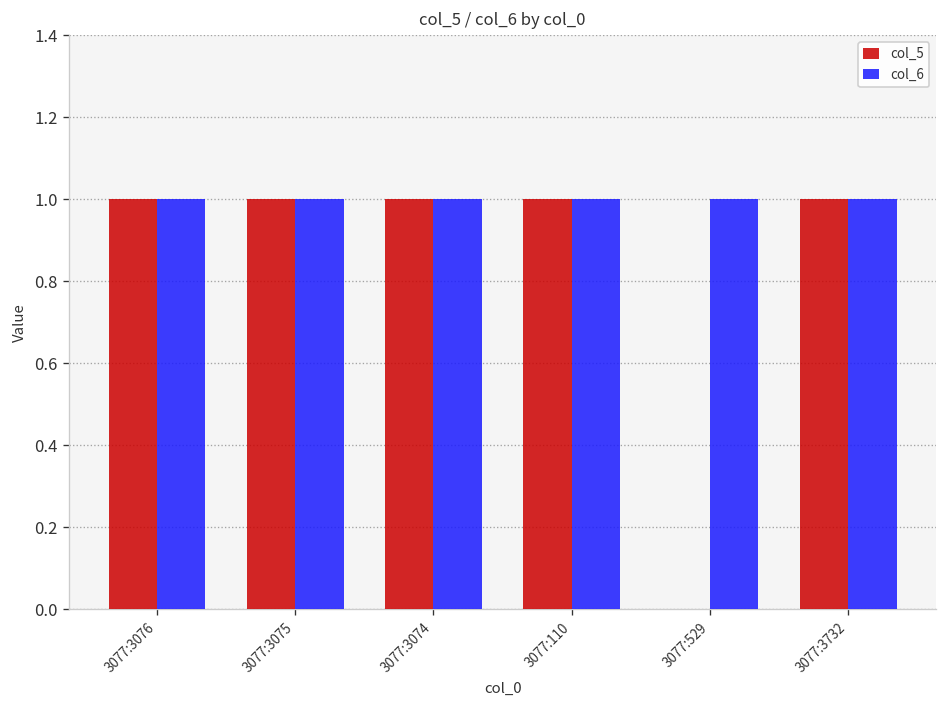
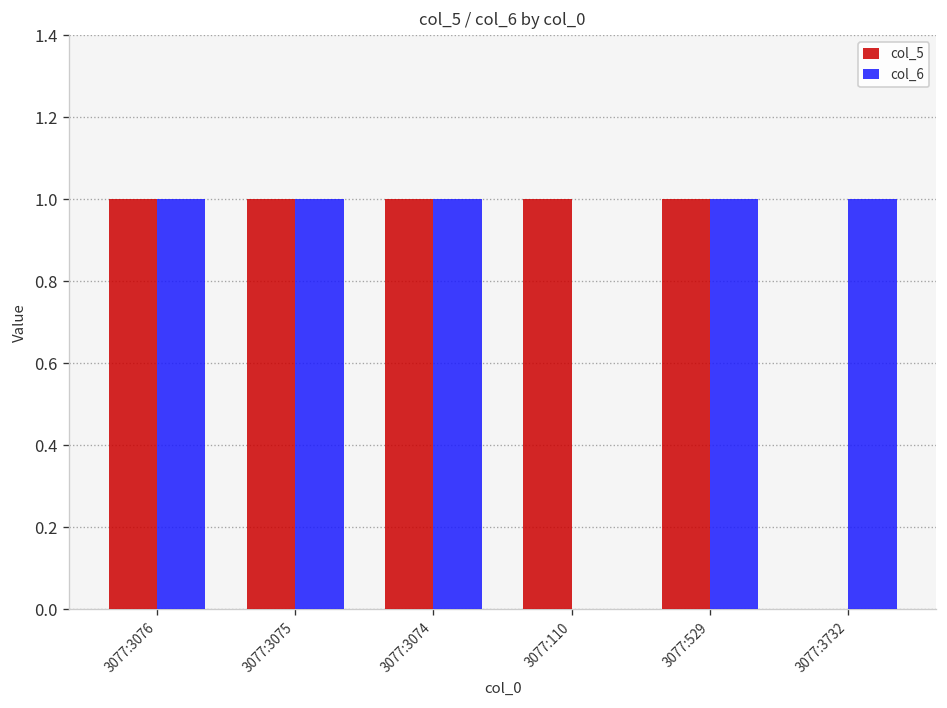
  {
    "col_5": {
      "3077:3076": 1,
      "3077:3075": 1,
      "3077:3074": 1,
      "3077:110": 1,
-     "3077:529": 0,
-     "3077:3732": 1
+     "3077:529": 1,
+     "3077:3732": 0
    },
    "col_6": {
      "3077:3076": 1,
      "3077:3075": 1,
      "3077:3074": 1,
-     "3077:110": 1,
+     "3077:110": 0,
      "3077:529": 1,
      "3077:3732": 1
    }
  }
